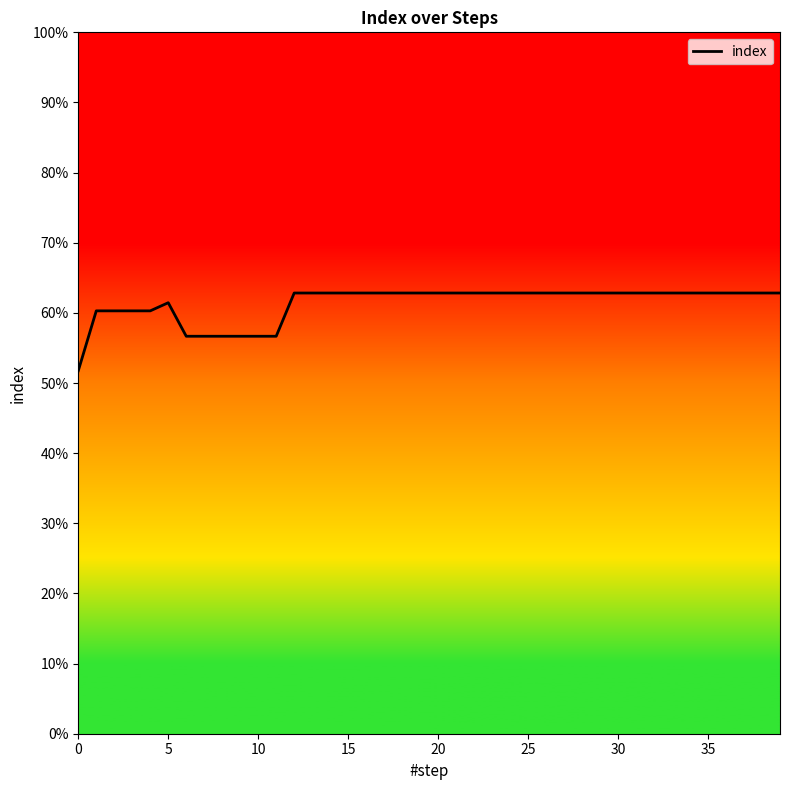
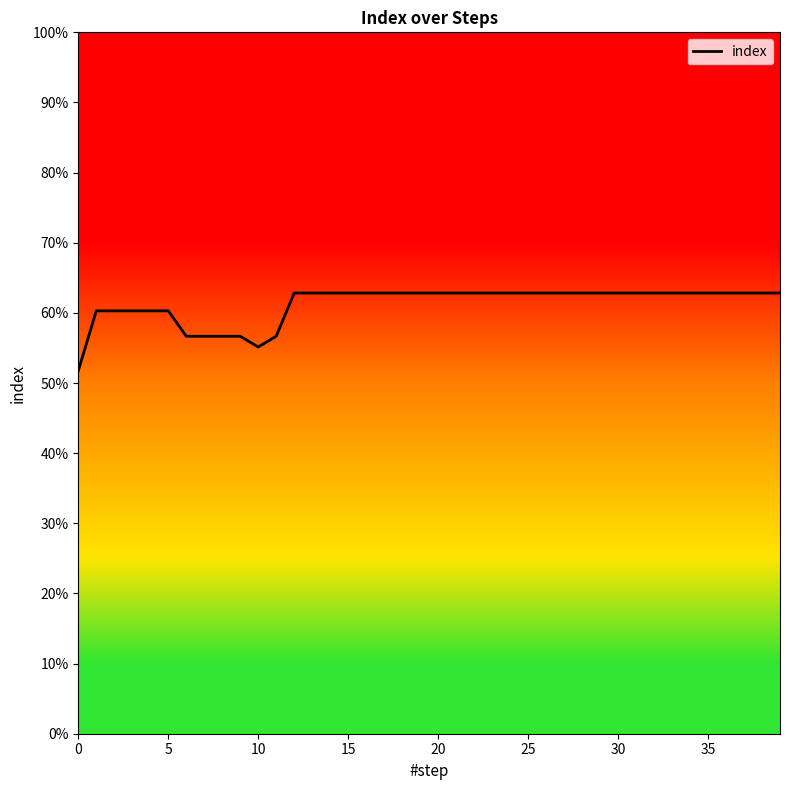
  {
    "0": "52%",
-   "5": "61%",
-   "10": "57%",
+   "5": "60%",
+   "10": "55%",
    "15": "63%",
    "20": "63%",
    "25": "63%",
    "30": "63%",
    "35": "63%"
  }
